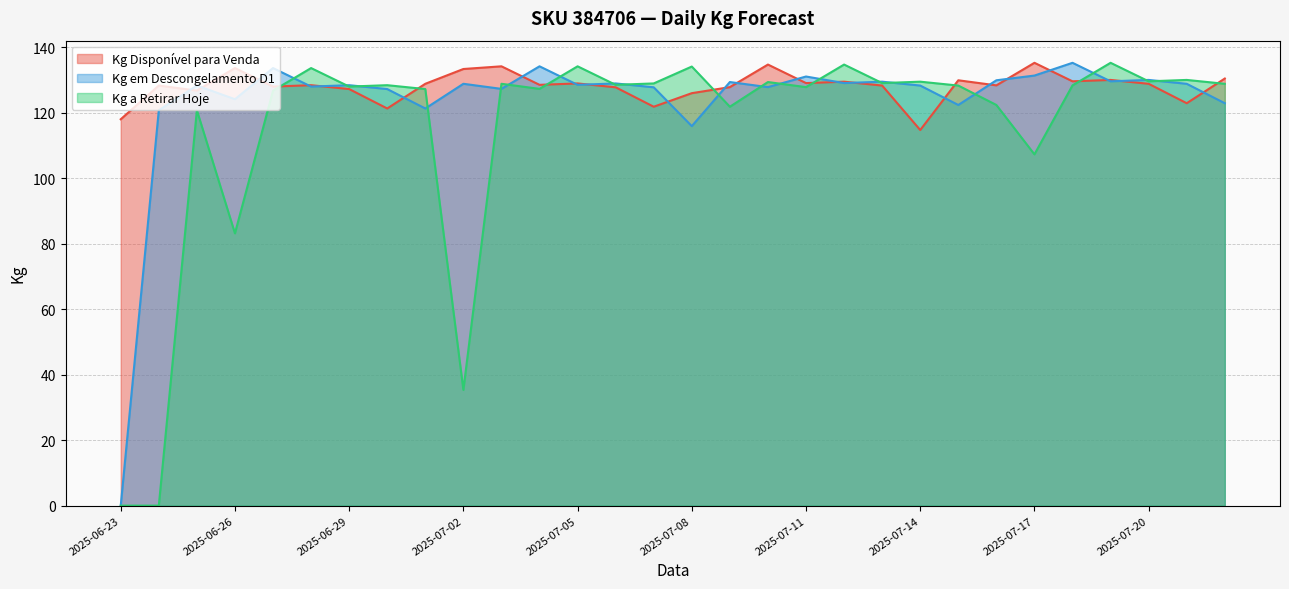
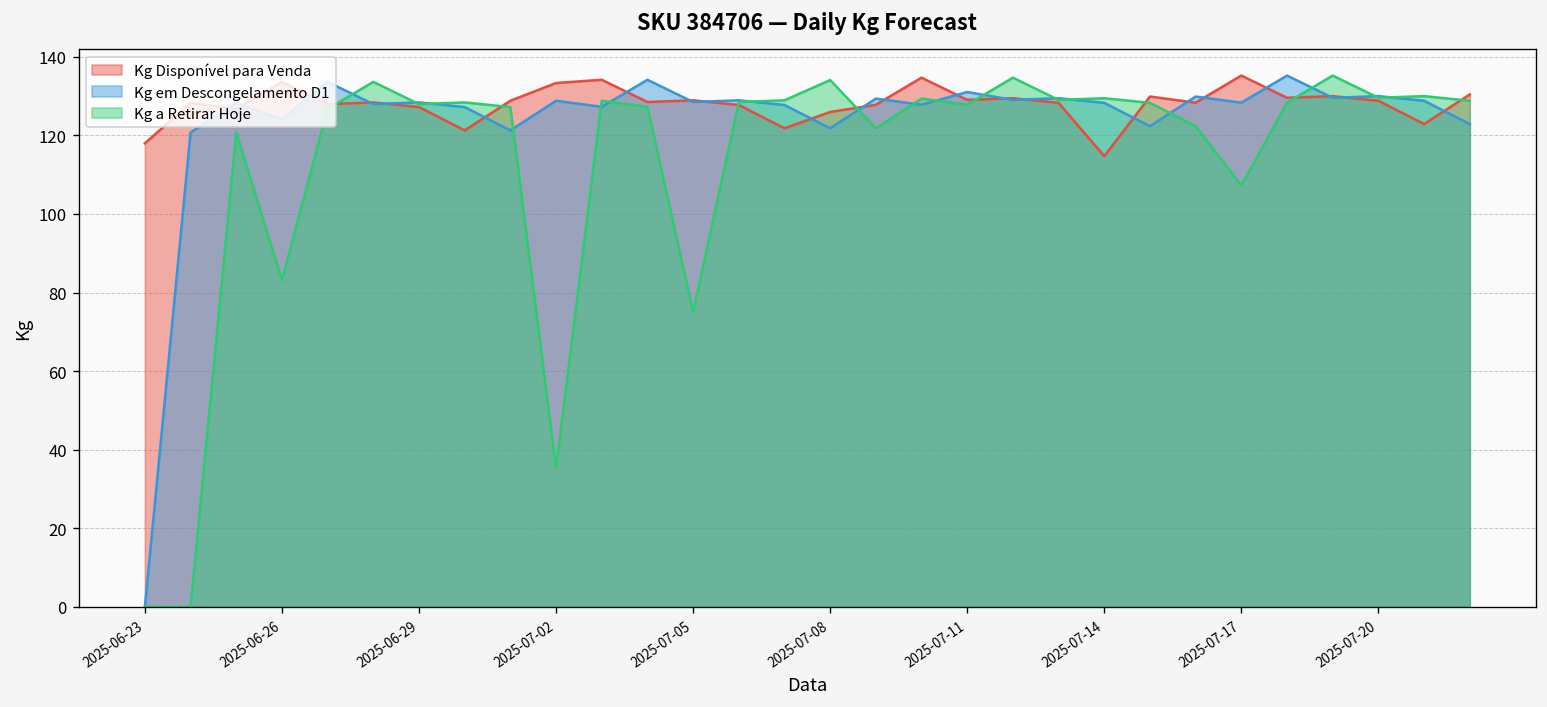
  {
    "Kg Disponível para Venda": {
      "2025-06-23": 118,
      "2025-07-02": 133,
      "2025-07-08": 126,
      "2025-07-11": 129,
      "2025-07-14": 115,
      "2025-07-17": 135
    },
    "Kg em Descongelamento D1": {
      "2025-07-02": 129,
-     "2025-07-08": 116,
+     "2025-07-08": 122,
      "2025-07-11": 131,
      "2025-07-14": 128,
-     "2025-07-17": 131
+     "2025-07-17": 128
    },
    "Kg a Retirar Hoje": {
      "2025-06-26": 83,
      "2025-07-02": 35,
-     "2025-07-05": 134,
+     "2025-07-05": 75,
      "2025-07-08": 134,
      "2025-07-11": 128,
      "2025-07-14": 129,
      "2025-07-17": 107
    }
  }
